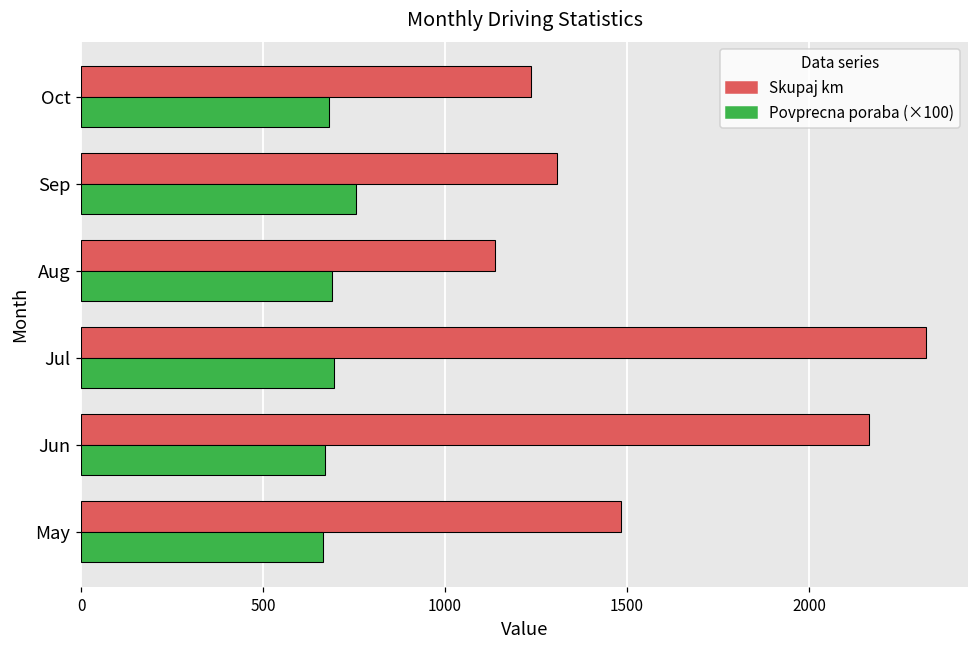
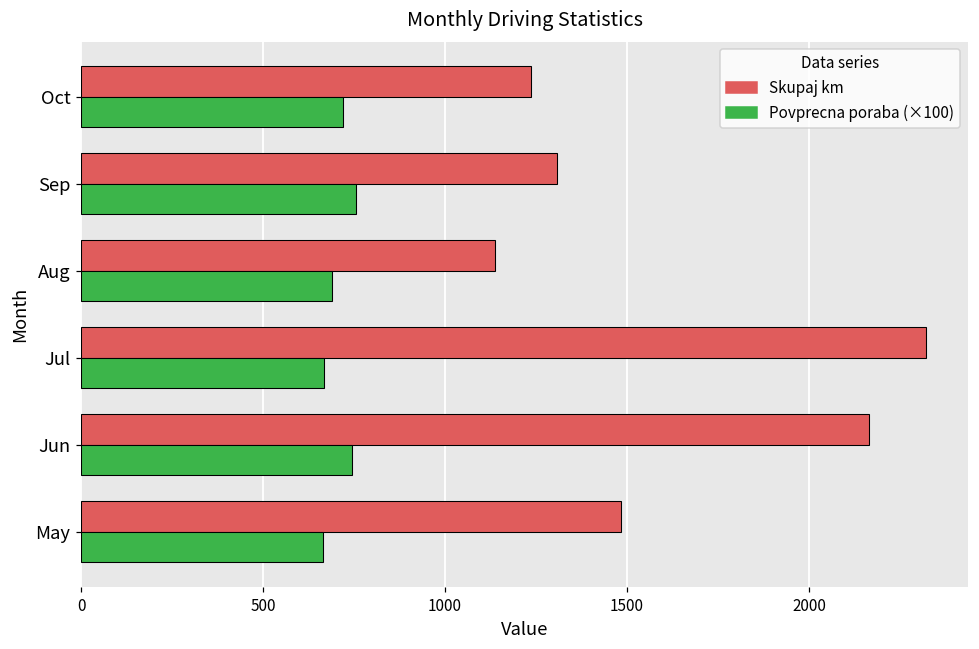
  {
    "Skupaj km": {
      "Oct": 1240,
      "Sep": 1310,
      "Aug": 1140,
      "Jul": 2320,
      "Jun": 2170,
      "May": 1490
    },
    "Povprecna poraba (×100)": {
-     "Oct": 680,
+     "Oct": 720,
      "Sep": 750,
      "Aug": 690,
-     "Jul": 690,
-     "Jun": 670,
+     "Jul": 670,
+     "Jun": 750,
      "May": 660
    }
  }
